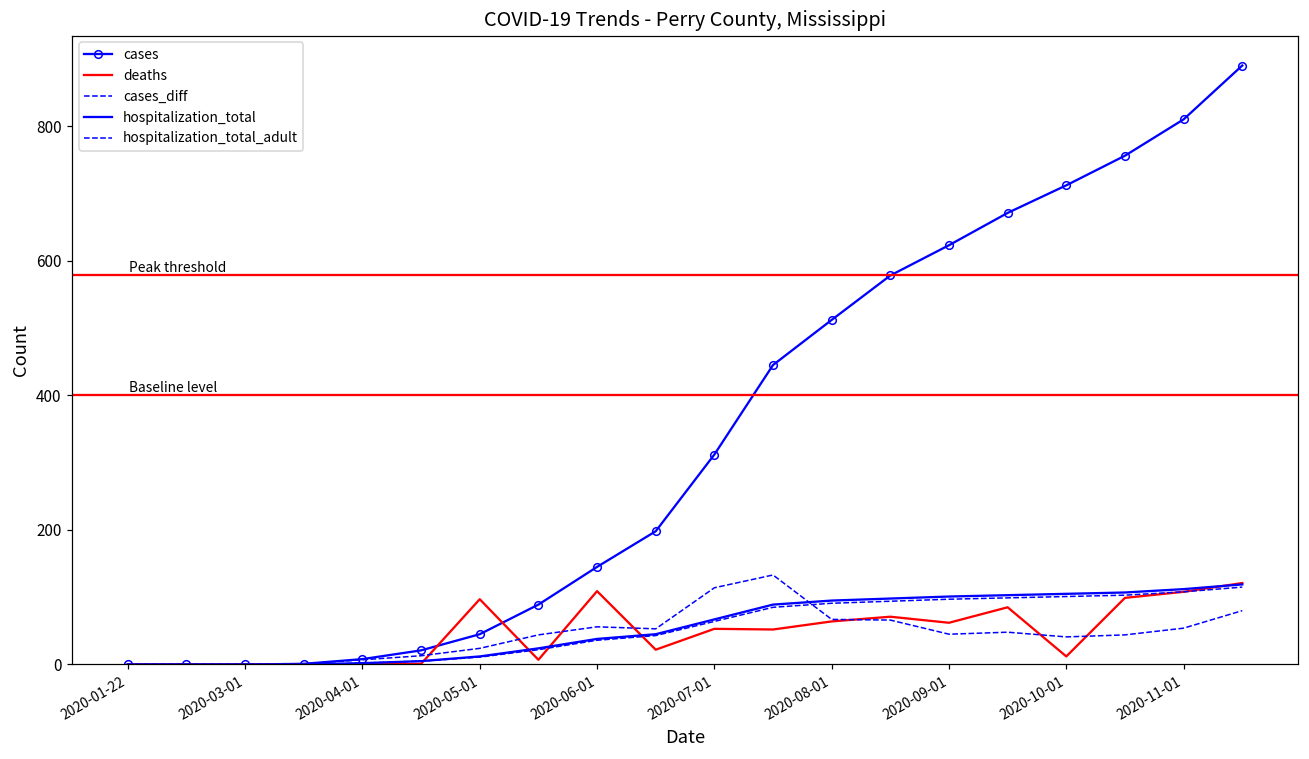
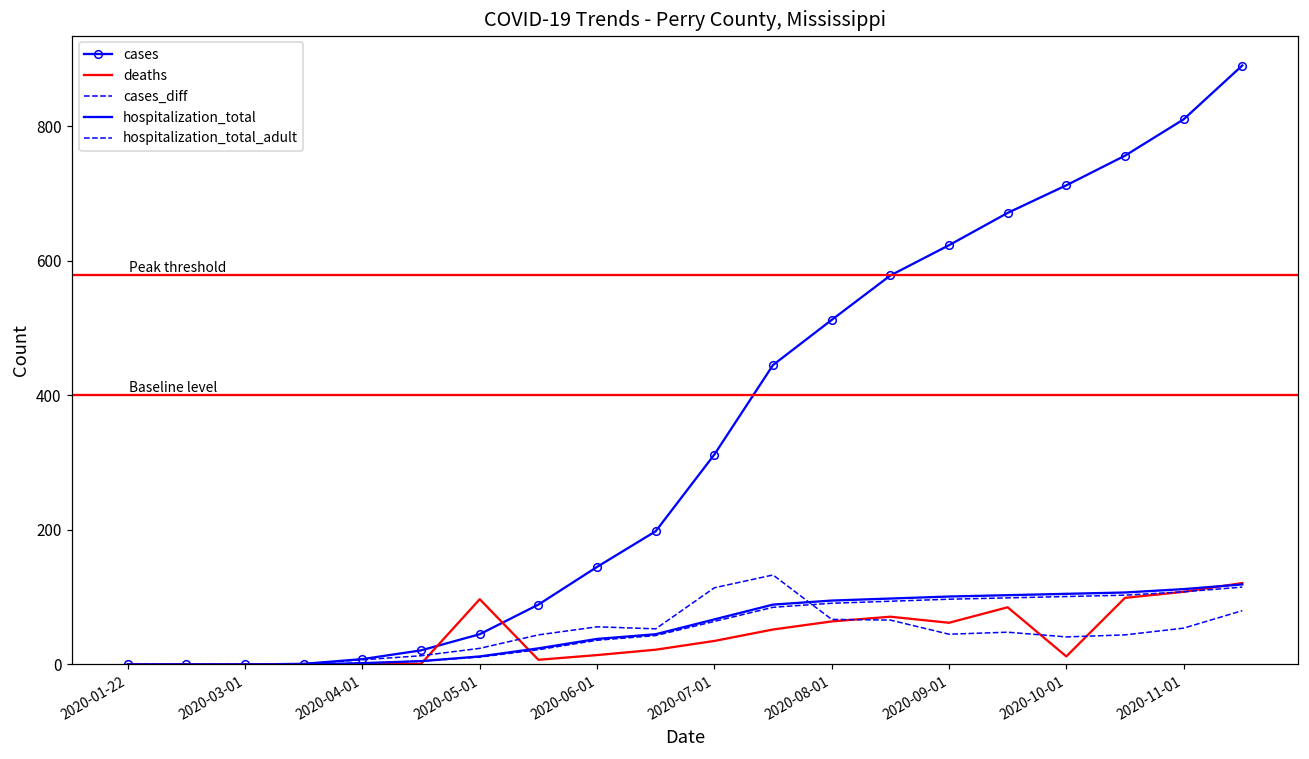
  {
    "deaths": {
      "2020-05-01": 100,
-     "2020-06-01": 110,
-     "2020-07-01": 50,
+     "2020-06-01": 10,
+     "2020-07-01": 40,
      "2020-09-01": 60,
      "2020-10-01": 10
    }
  }
